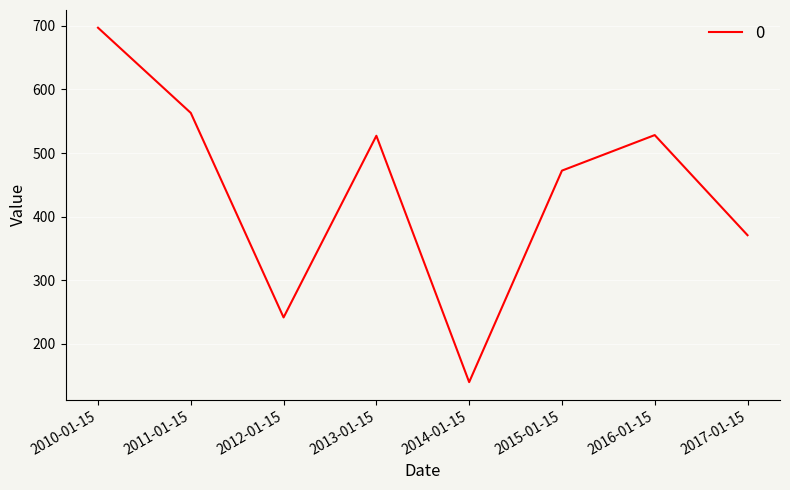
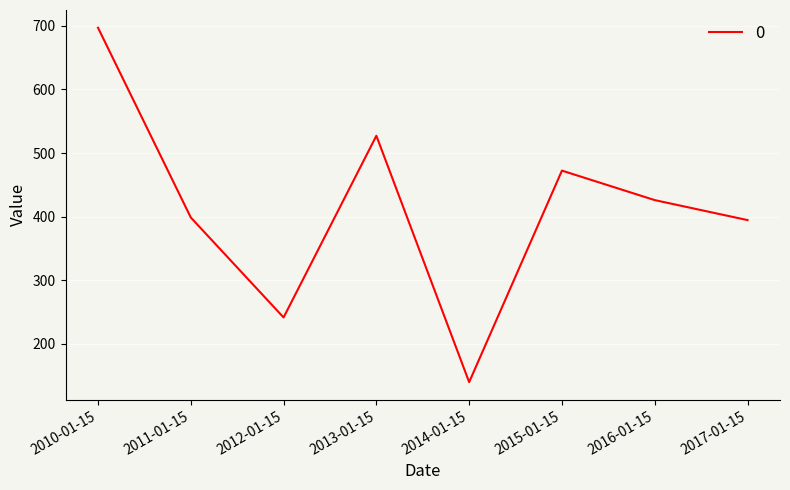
  {
    "2010-01-15": 700,
-   "2011-01-15": 560,
+   "2011-01-15": 400,
    "2012-01-15": 240,
    "2013-01-15": 530,
    "2014-01-15": 140,
    "2015-01-15": 470,
-   "2016-01-15": 530,
-   "2017-01-15": 370
+   "2016-01-15": 430,
+   "2017-01-15": 390
  }
